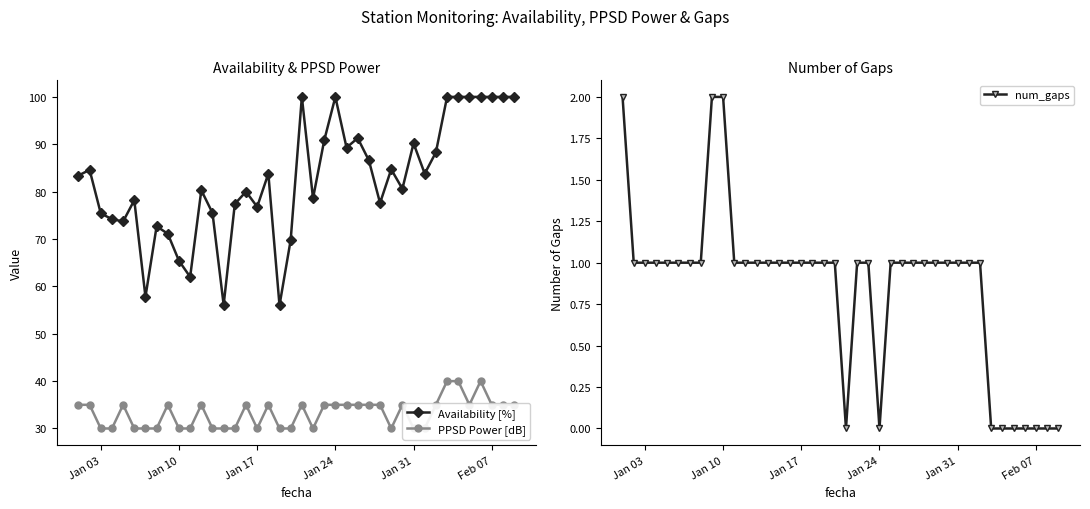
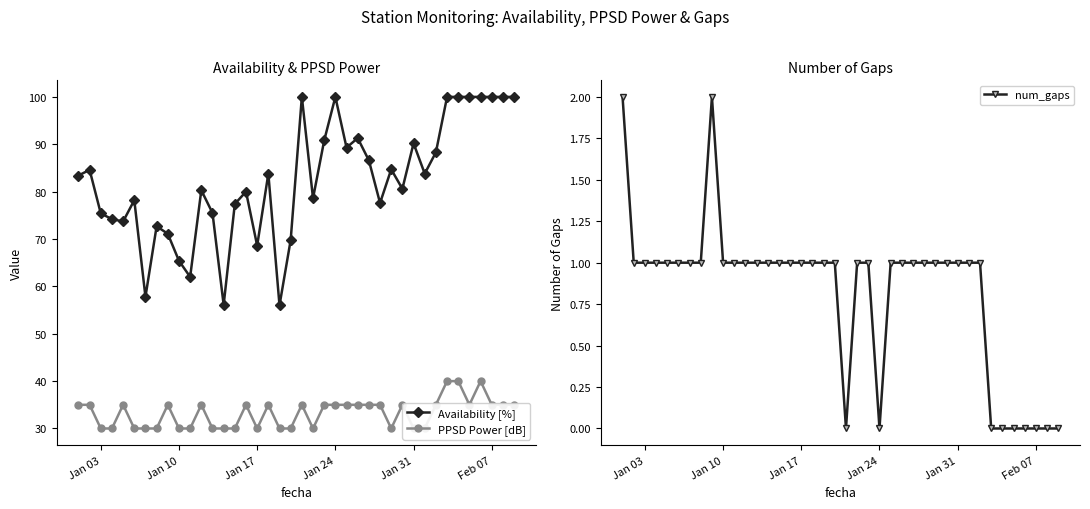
  {
    "Availability & PPSD Power": {
      "Availability [%]": {
        "Jan 03": 75,
        "Jan 10": 65,
-       "Jan 17": 77,
+       "Jan 17": 69,
        "Jan 24": 100,
        "Jan 31": 90,
        "Feb 07": 100
      },
      "PPSD Power [dB]": {
        "Jan 03": 30,
        "Jan 10": 30,
        "Jan 17": 30,
        "Jan 24": 35
      }
    },
    "Number of Gaps": {
      "Jan 03": 1,
-     "Jan 10": 2,
+     "Jan 10": 1,
      "Jan 17": 1,
      "Jan 24": 0,
      "Jan 31": 1,
      "Feb 07": 0
    }
  }
